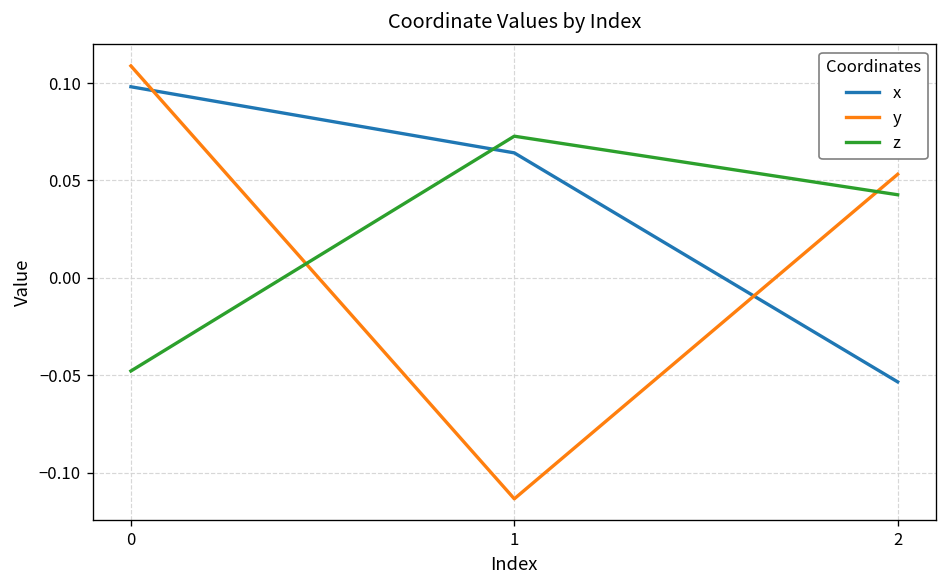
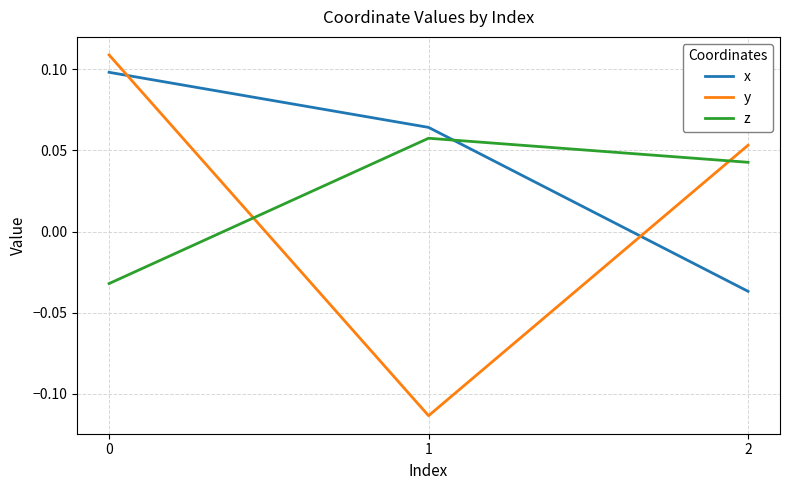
  {
    "x": {
      "0": 0.098,
      "1": 0.064,
-     "2": -0.053
+     "2": -0.037
    },
    "y": {
      "0": 0.109,
      "1": -0.113,
      "2": 0.053
    },
    "z": {
-     "0": -0.048,
-     "1": 0.073,
+     "0": -0.032,
+     "1": 0.057,
      "2": 0.043
    }
  }
